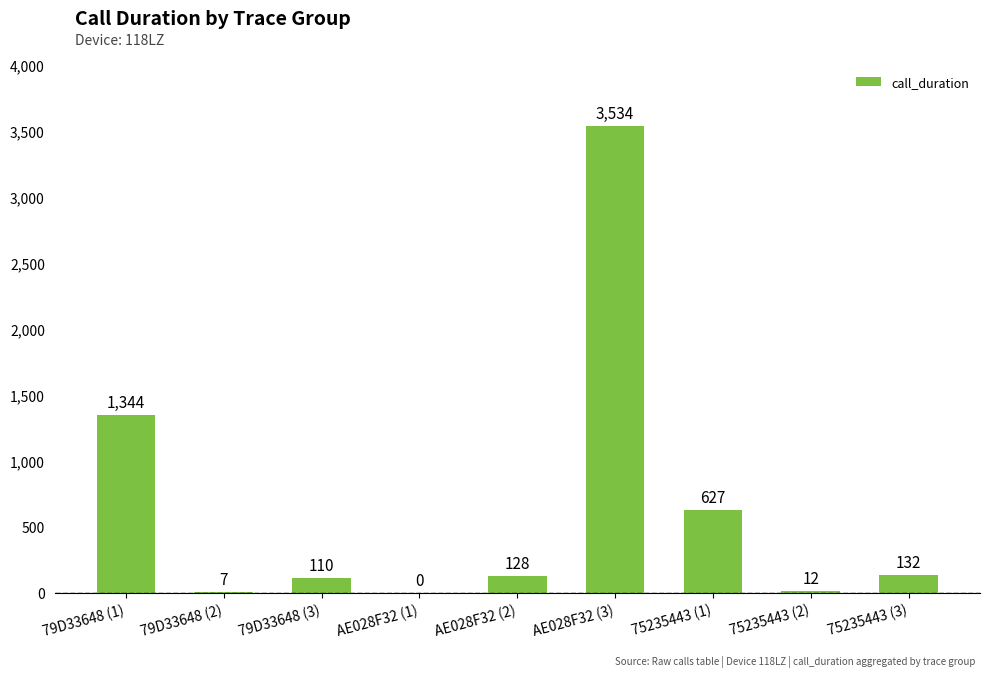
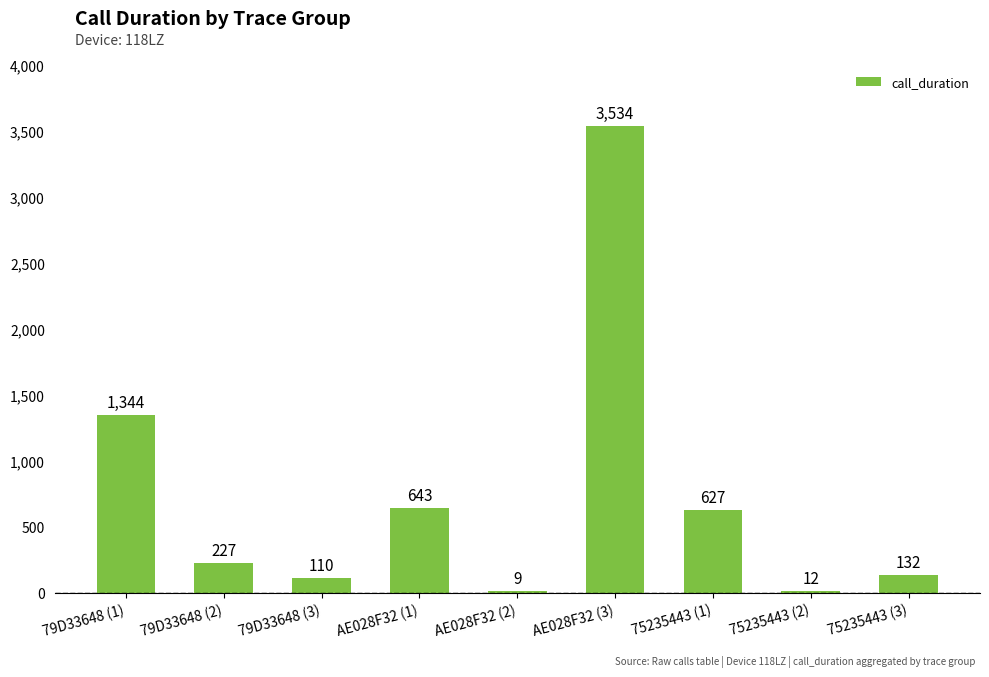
  {
    "79D33648 (1)": "1,344",
-   "79D33648 (2)": "7",
+   "79D33648 (2)": "227",
    "79D33648 (3)": "110",
-   "AE028F32 (1)": "0",
-   "AE028F32 (2)": "128",
+   "AE028F32 (1)": "643",
+   "AE028F32 (2)": "9",
    "AE028F32 (3)": "3,534",
    "75235443 (1)": "627",
    "75235443 (2)": "12",
    "75235443 (3)": "132"
  }
